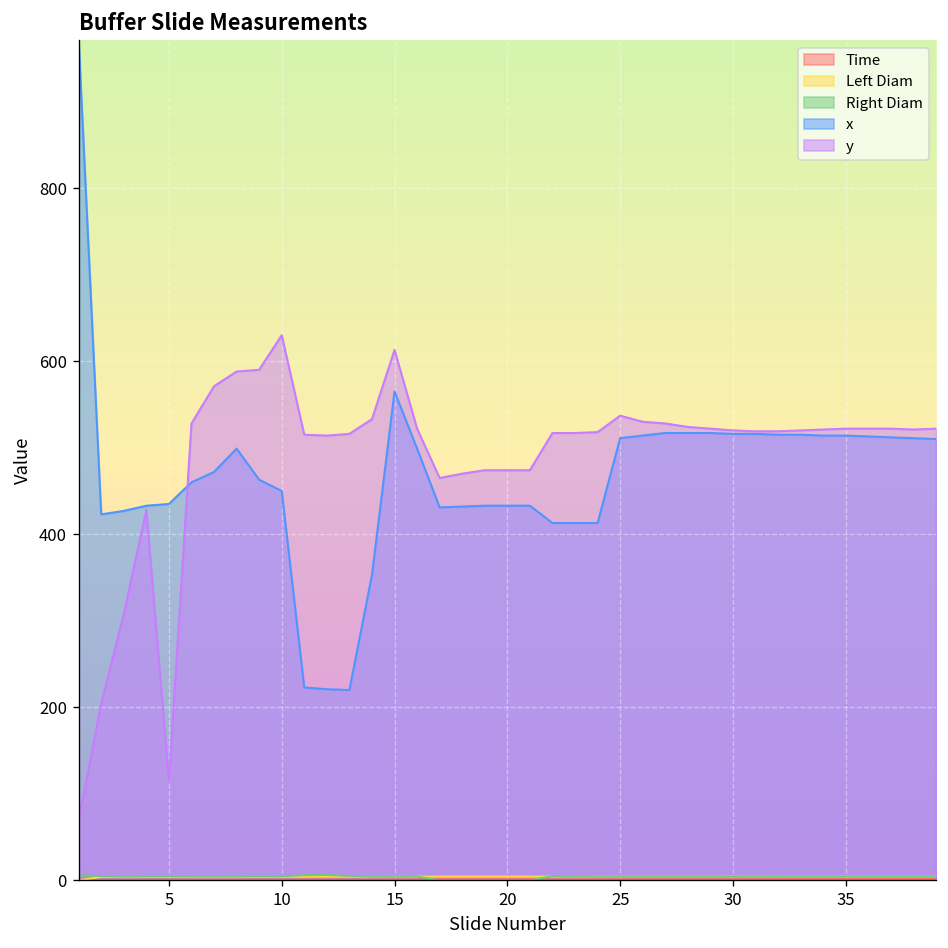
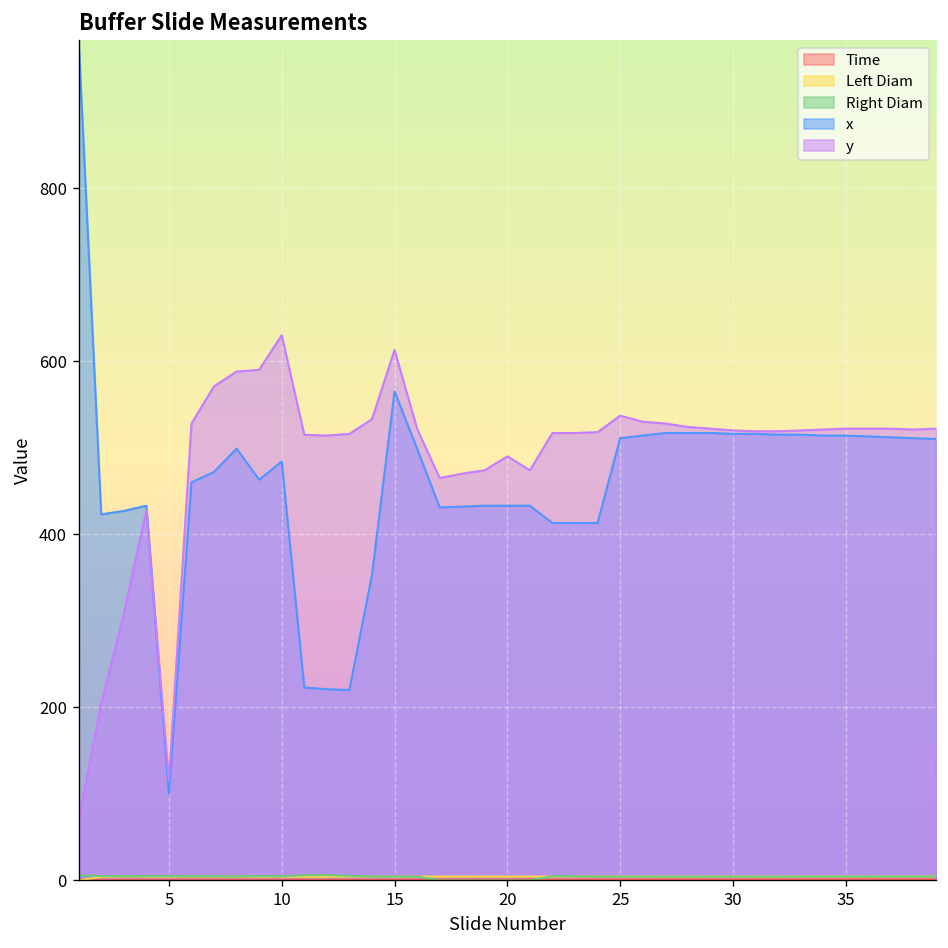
  {
    "x": {
-     "5": 440,
-     "10": 450,
+     "5": 100,
+     "10": 480,
      "15": 570,
      "20": 430,
      "25": 510,
      "30": 520,
      "35": 510
    },
    "y": {
      "5": 120,
      "10": 630,
      "15": 610,
-     "20": 470,
+     "20": 490,
      "25": 540,
      "30": 520,
      "35": 520
    }
  }
